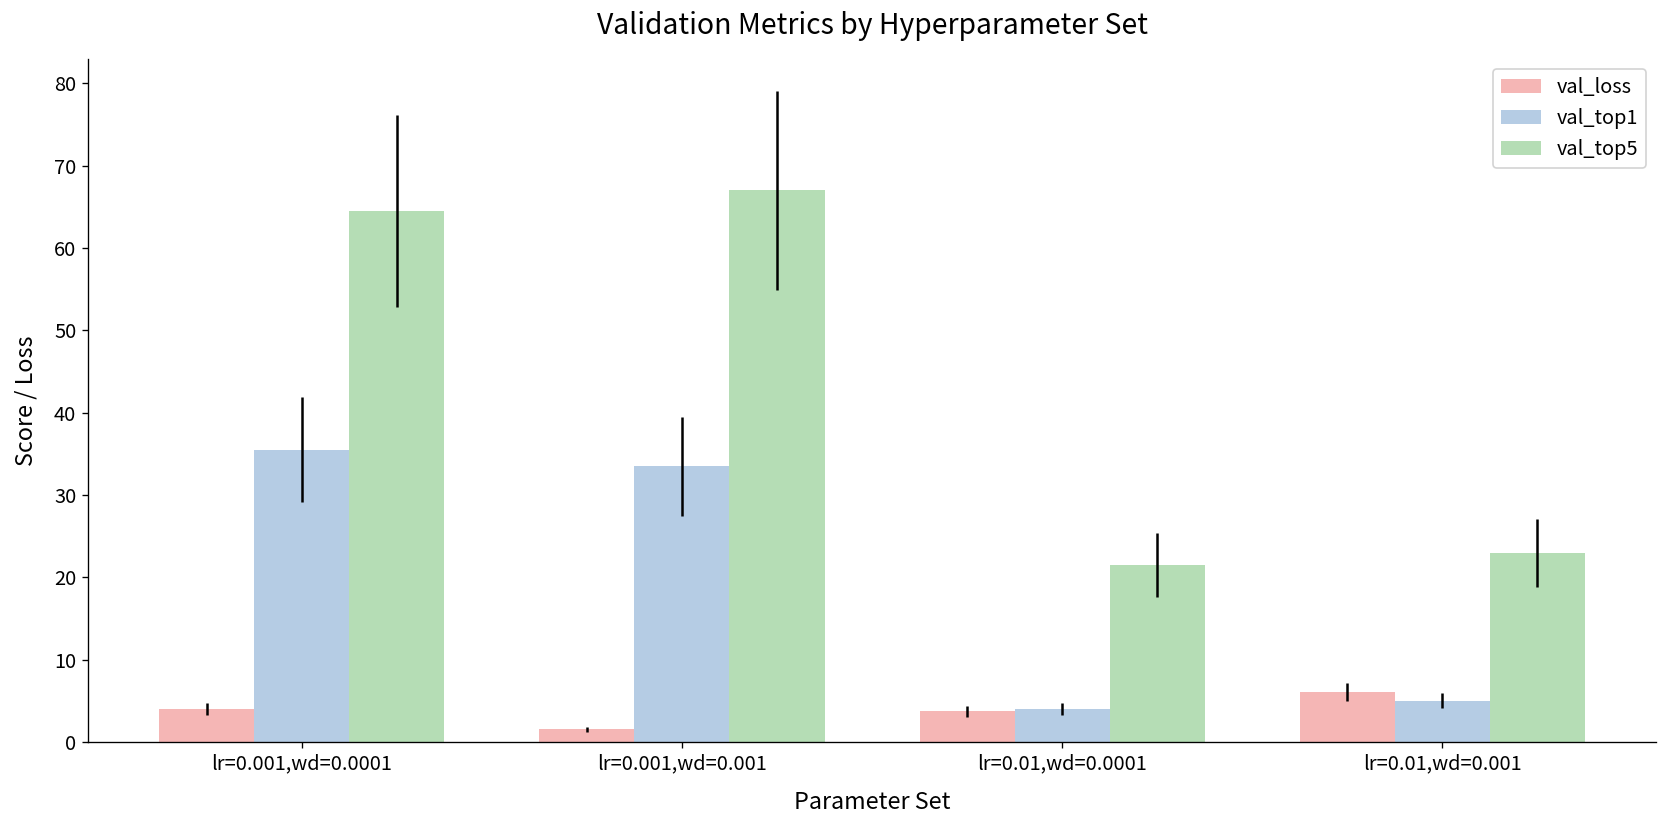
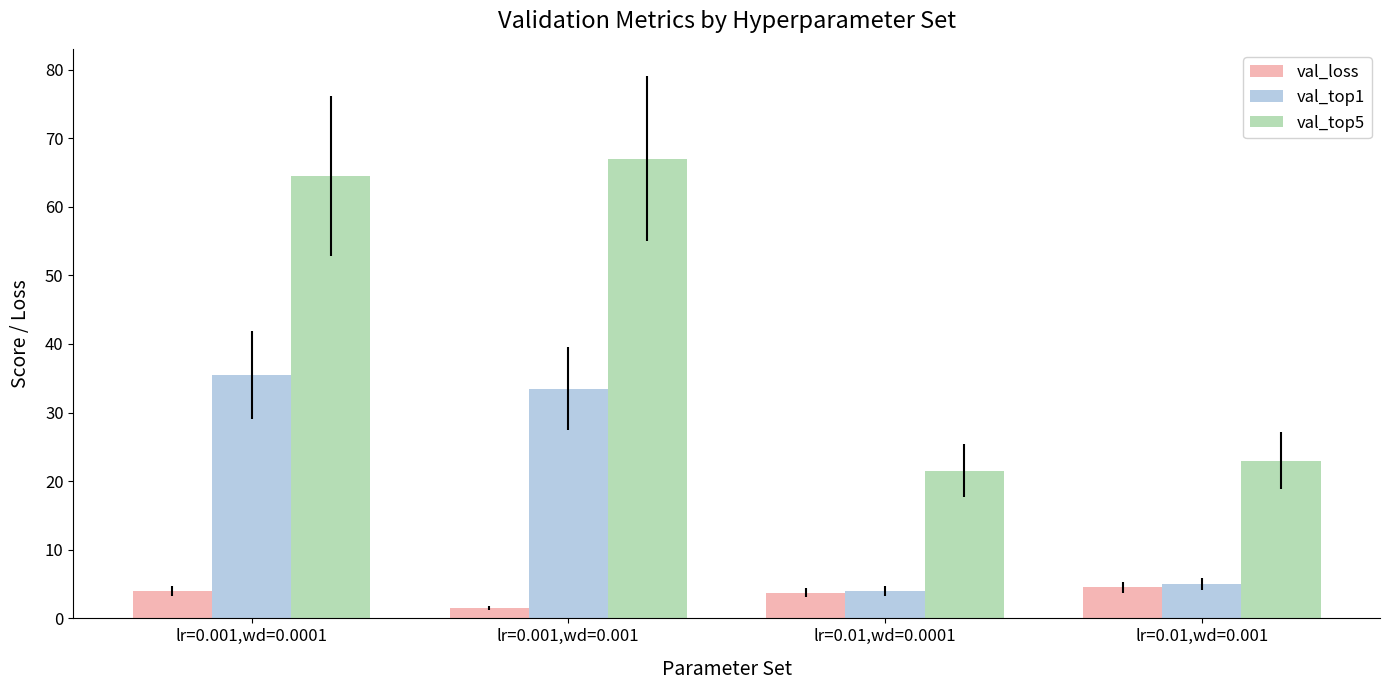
  {
    "val_loss": {
      "lr=0.001,wd=0.0001": 4,
      "lr=0.001,wd=0.001": 2,
      "lr=0.01,wd=0.0001": 4,
-     "lr=0.01,wd=0.001": 6
+     "lr=0.01,wd=0.001": 5
    }
  }
